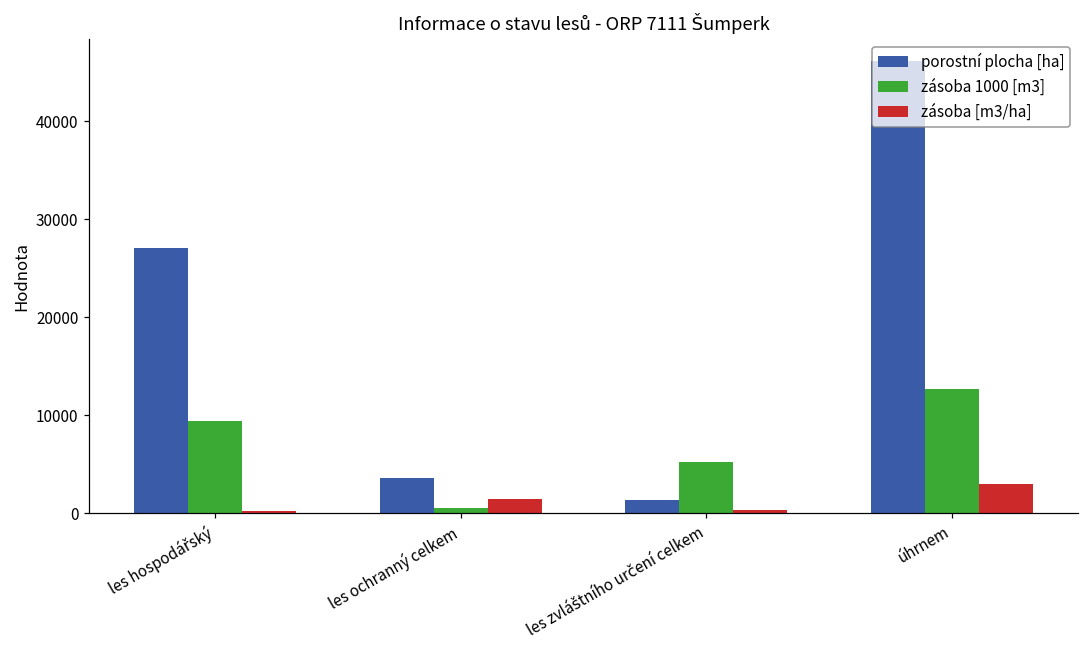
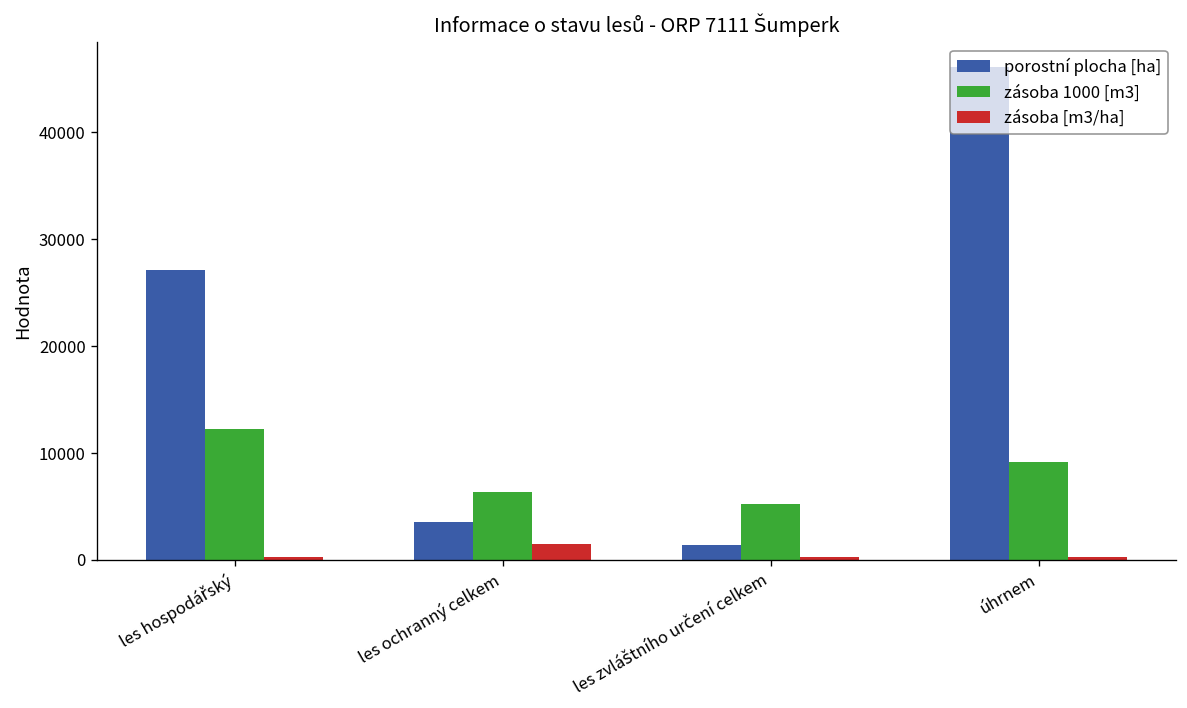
  {
    "porostní plocha [ha]": {
      "les hospodářský": 27000,
      "les ochranný celkem": 4000,
      "les zvláštního určení celkem": 1000
    },
    "zásoba 1000 [m3]": {
-     "les hospodářský": 9000,
-     "les ochranný celkem": 1000,
+     "les hospodářský": 12000,
+     "les ochranný celkem": 6000,
      "les zvláštního určení celkem": 5000,
-     "úhrnem": 13000
+     "úhrnem": 9000
    },
    "zásoba [m3/ha]": {
      "les hospodářský": 0,
      "les ochranný celkem": 2000,
      "les zvláštního určení celkem": 0,
-     "úhrnem": 3000
+     "úhrnem": 0
    }
  }
